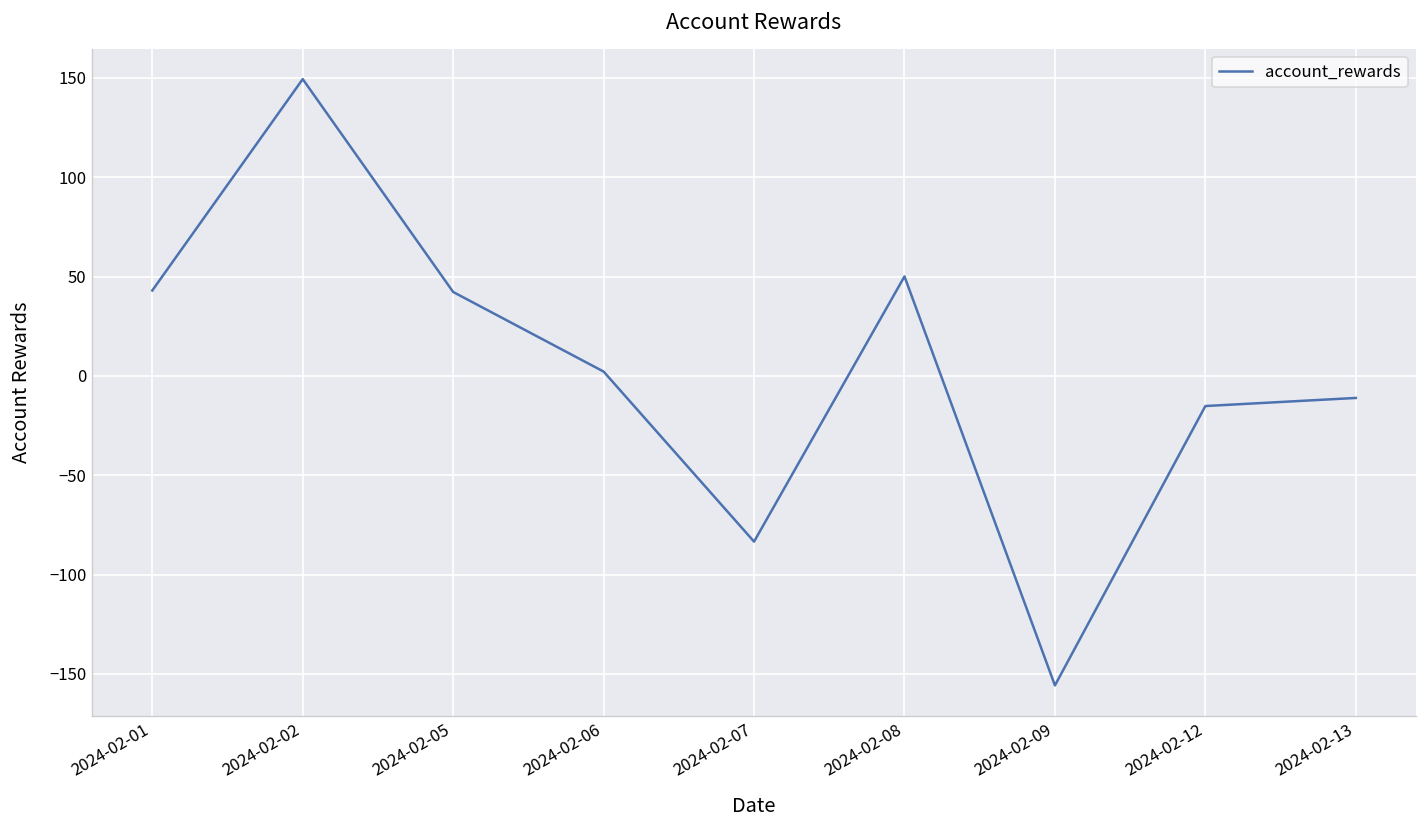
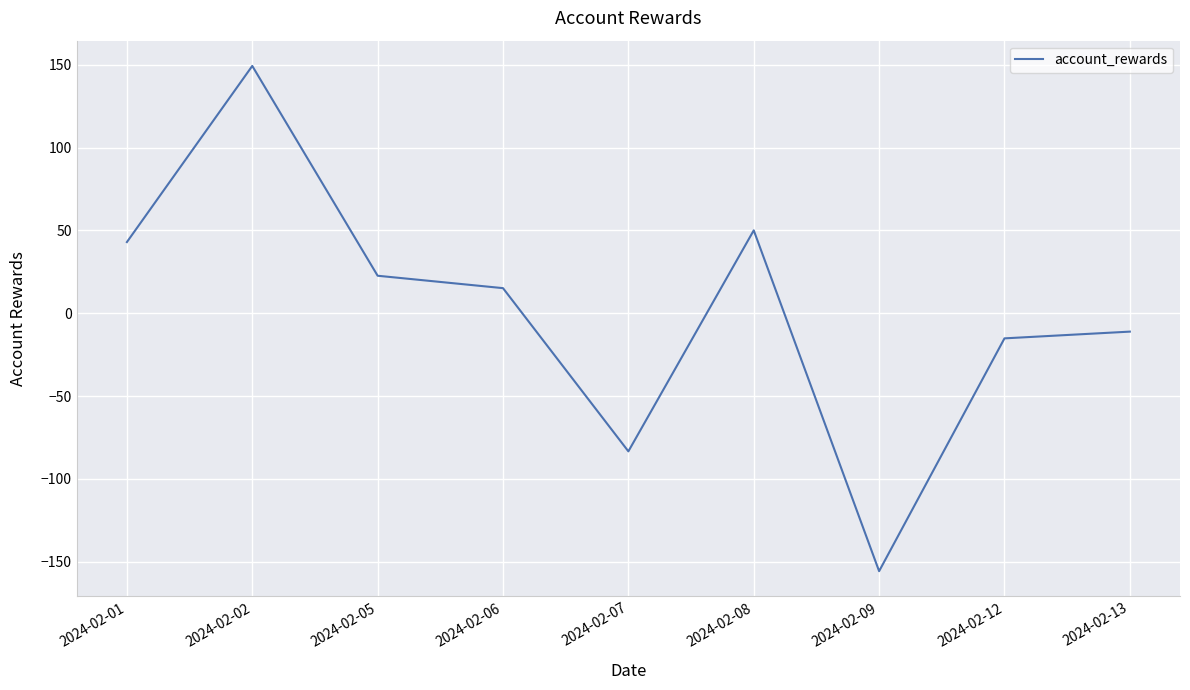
  {
    "2024-02-01": 43,
    "2024-02-02": 149,
-   "2024-02-05": 42,
-   "2024-02-06": 2,
+   "2024-02-05": 23,
+   "2024-02-06": 15,
    "2024-02-07": -83,
    "2024-02-08": 50,
    "2024-02-09": -156,
    "2024-02-12": -15,
    "2024-02-13": -11
  }
